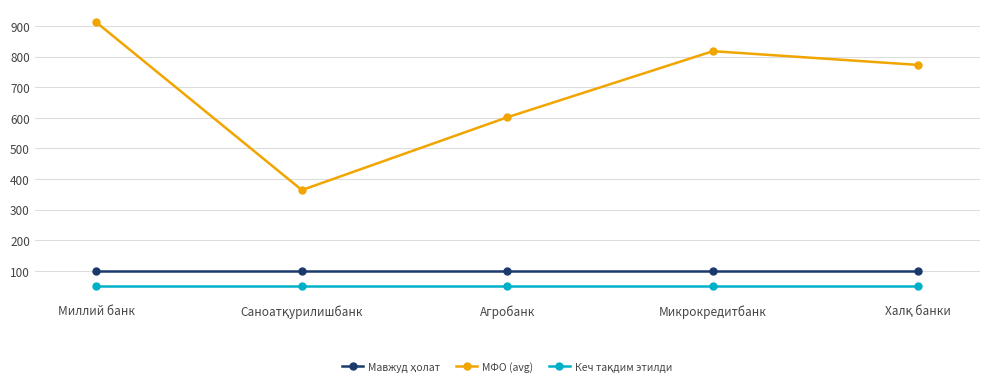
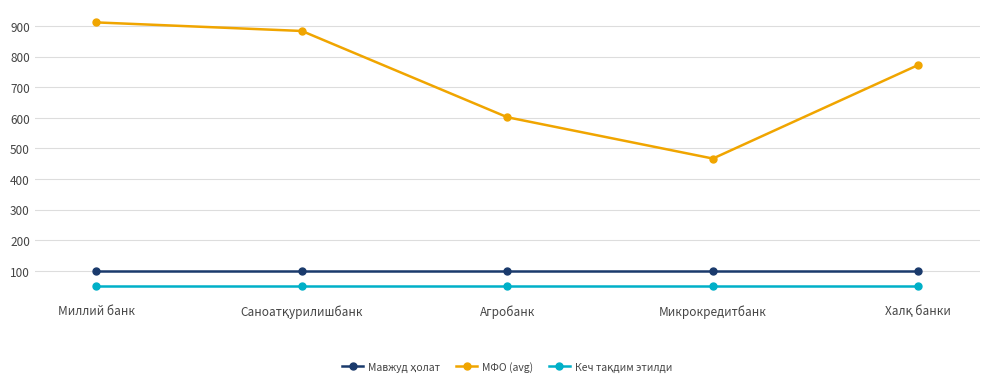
  {
    "Мавжуд ҳолат": {
      "Миллий банк": 100,
      "Саноатқурилишбанк": 100,
      "Агробанк": 100,
      "Микрокредитбанк": 100,
      "Халқ банки": 100
    },
    "МФО (avg)": {
      "Миллий банк": 910,
-     "Саноатқурилишбанк": 360,
+     "Саноатқурилишбанк": 880,
      "Агробанк": 600,
-     "Микрокредитбанк": 820,
+     "Микрокредитбанк": 470,
      "Халқ банки": 770
    },
    "Кеч тақдим этилди": {
      "Миллий банк": 50,
      "Саноатқурилишбанк": 50,
      "Агробанк": 50,
      "Микрокредитбанк": 50,
      "Халқ банки": 50
    }
  }
